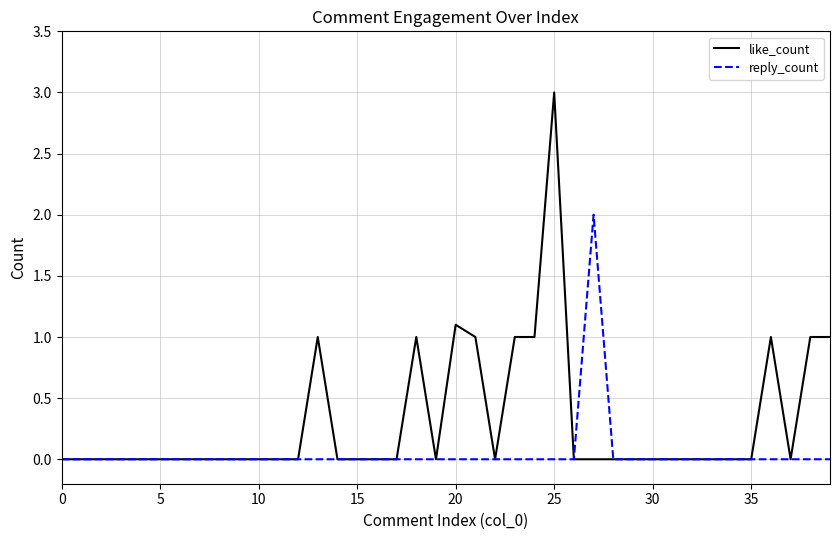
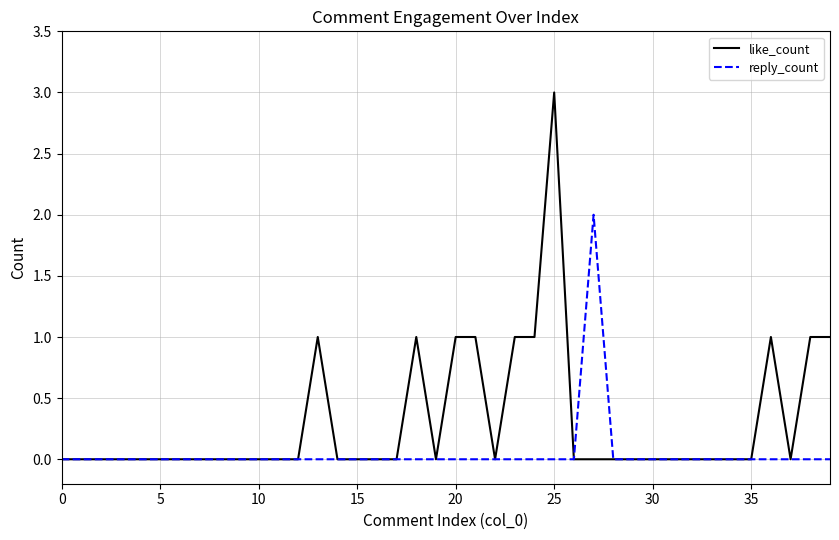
  {
    "like_count": {
-     "20": 1.1,
+     "20": 1.0,
      "25": 3.0
    },
    "reply_count": {
      "20": 0.0,
      "25": 0.0
    }
  }
